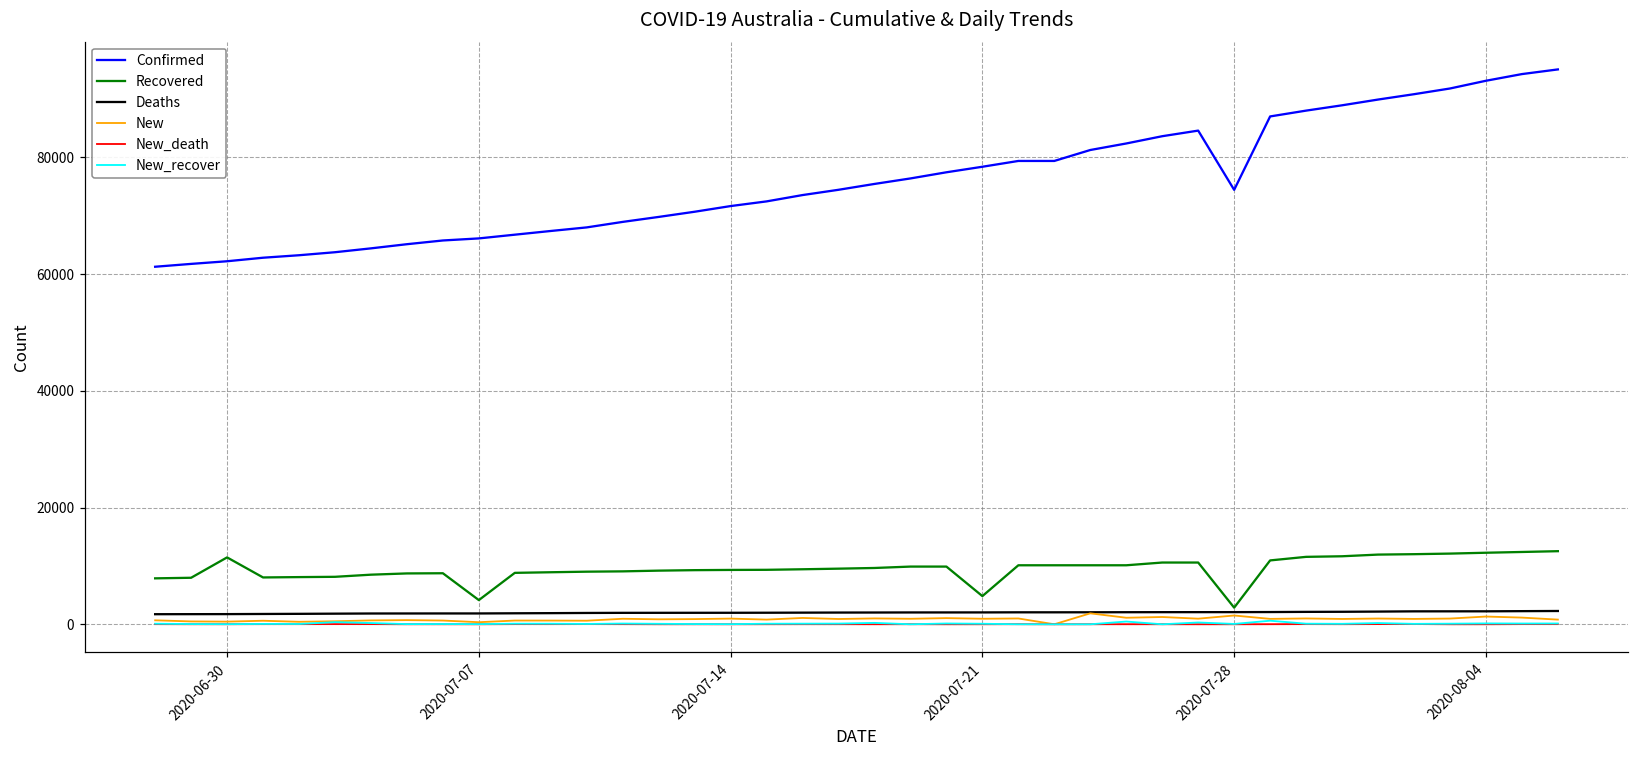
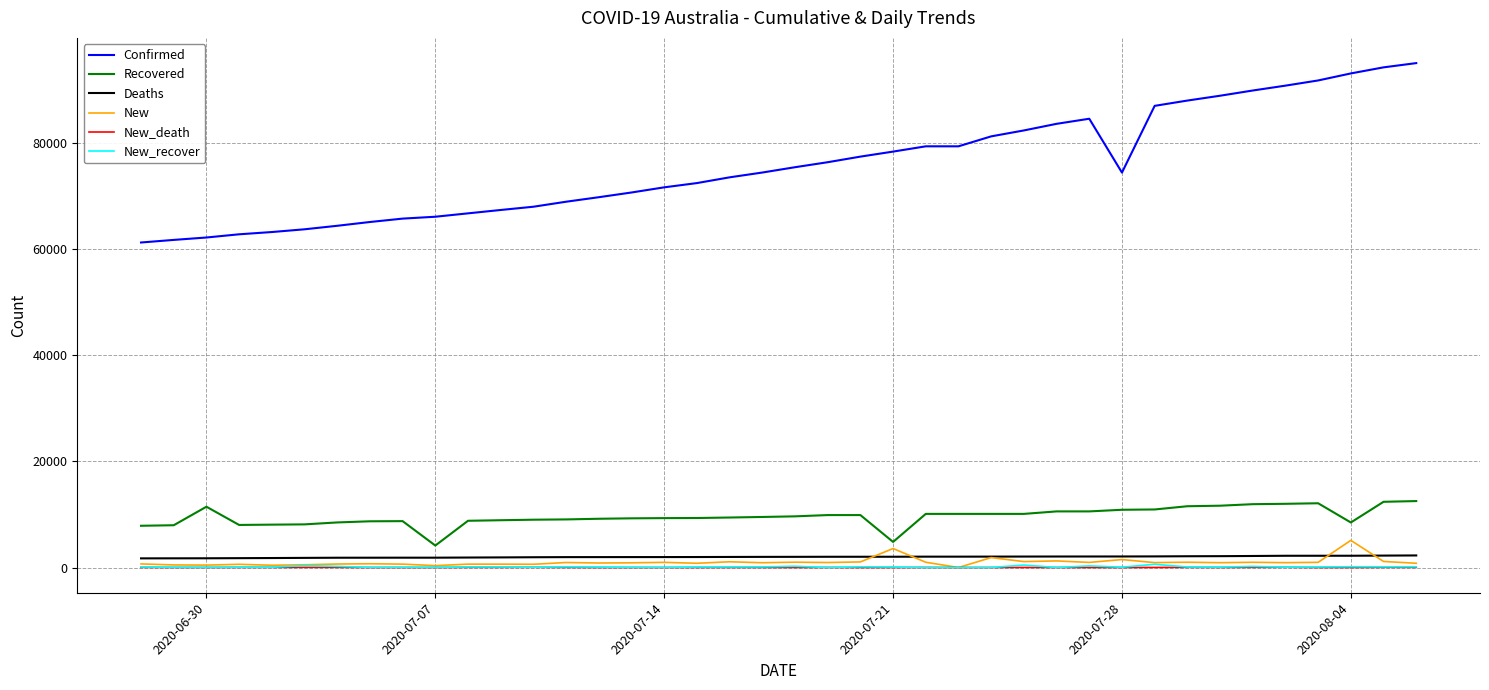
  {
    "Confirmed": {
      "2020-06-30": 62000,
      "2020-07-07": 66000,
      "2020-07-14": 72000,
      "2020-07-21": 78000,
      "2020-07-28": 74000,
      "2020-08-04": 93000
    },
    "Recovered": {
      "2020-06-30": 11000,
      "2020-07-07": 4000,
      "2020-07-14": 9000,
      "2020-07-21": 5000,
-     "2020-07-28": 3000,
-     "2020-08-04": 12000
+     "2020-07-28": 11000,
+     "2020-08-04": 8000
    },
    "Deaths": {
      "2020-06-30": 2000,
      "2020-07-07": 2000,
      "2020-07-14": 2000,
      "2020-07-21": 2000,
      "2020-07-28": 2000,
      "2020-08-04": 2000
    },
    "New": {
      "2020-07-14": 1000,
-     "2020-07-21": 1000,
+     "2020-07-21": 4000,
      "2020-07-28": 2000,
-     "2020-08-04": 1000
+     "2020-08-04": 5000
    }
  }
